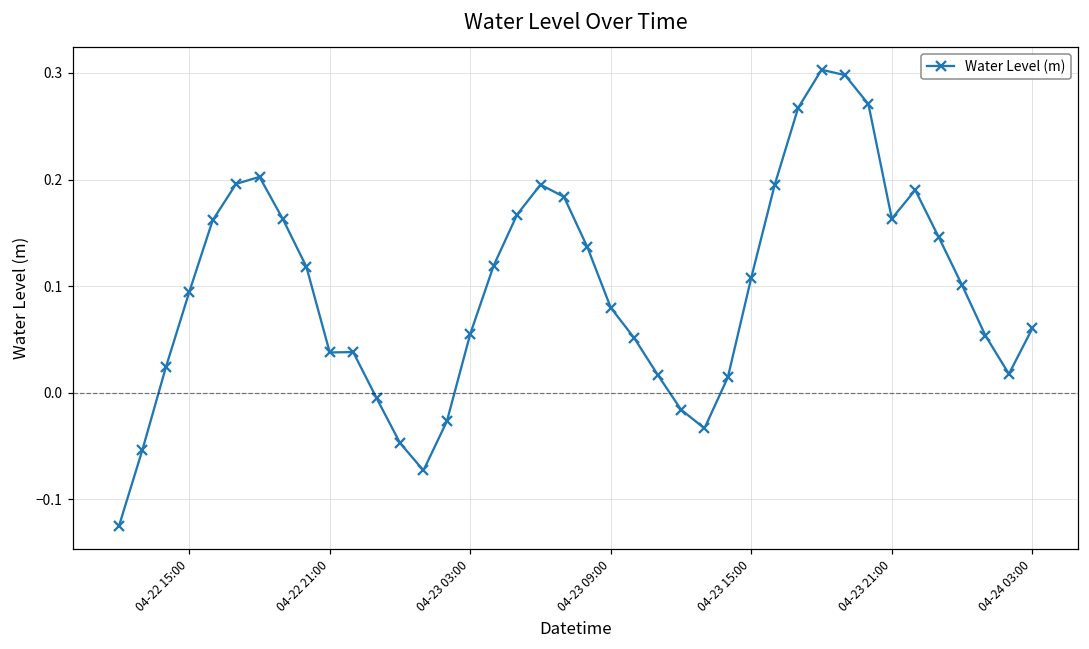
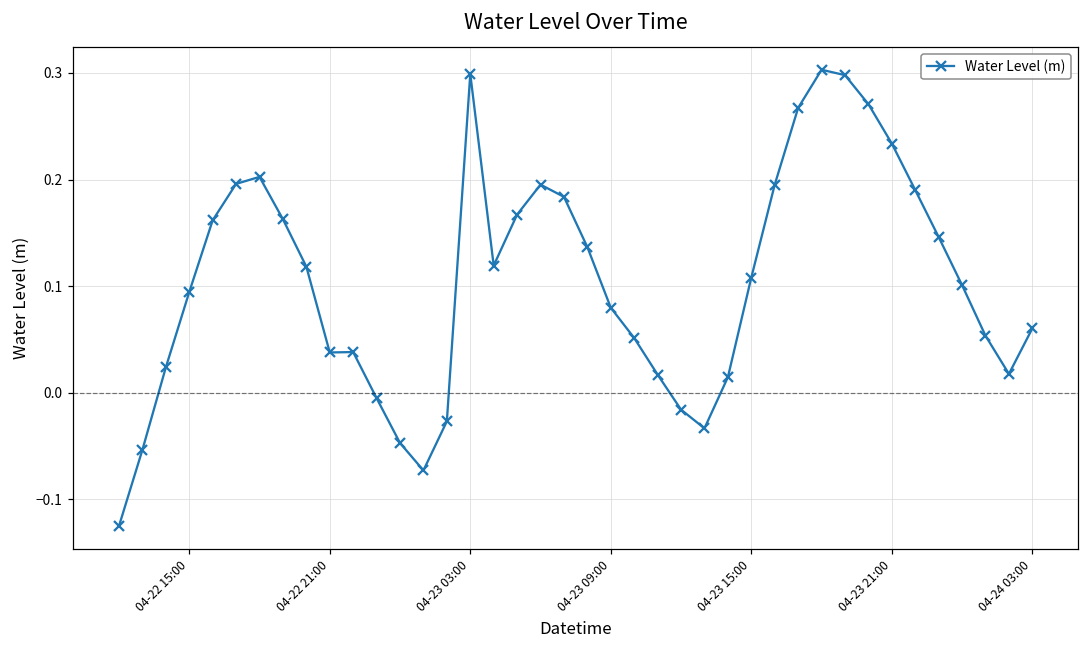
  {
    "04-22 15:00": 0.09,
    "04-22 21:00": 0.04,
-   "04-23 03:00": 0.06,
+   "04-23 03:00": 0.30,
    "04-23 09:00": 0.08,
    "04-23 15:00": 0.11,
-   "04-23 21:00": 0.16,
+   "04-23 21:00": 0.23,
    "04-24 03:00": 0.06
  }
